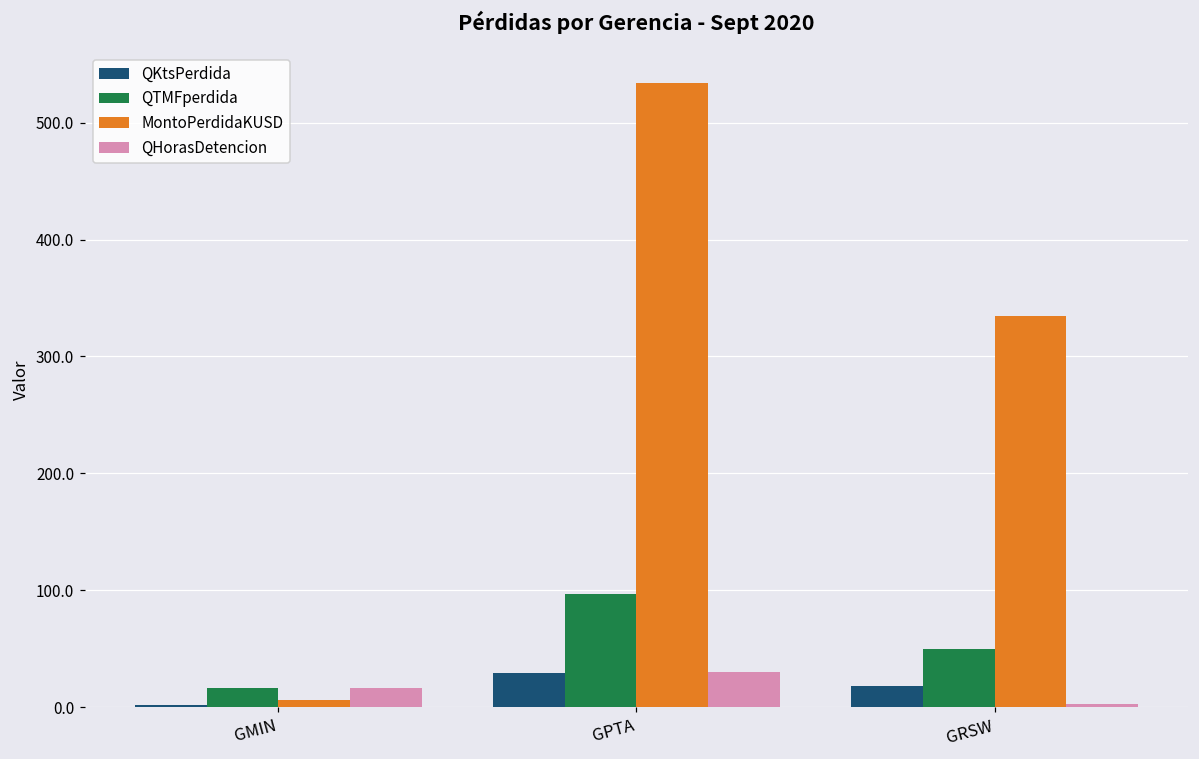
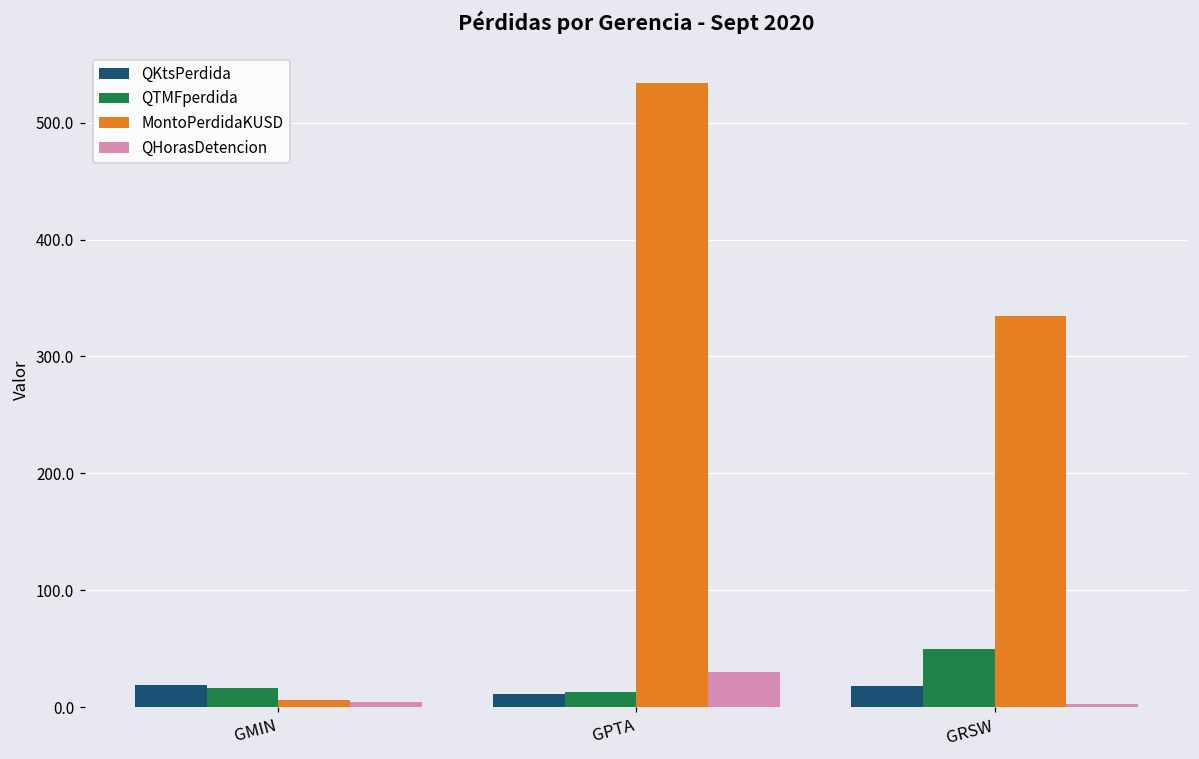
  {
    "QKtsPerdida": {
-     "GMIN": 2,
-     "GPTA": 29,
+     "GMIN": 19,
+     "GPTA": 12,
      "GRSW": 18
    },
    "QTMFperdida": {
      "GMIN": 16,
-     "GPTA": 97,
+     "GPTA": 13,
      "GRSW": 49
    },
    "MontoPerdidaKUSD": {
      "GMIN": 6,
      "GPTA": 534,
      "GRSW": 334
    },
    "QHorasDetencion": {
-     "GMIN": 17,
+     "GMIN": 4,
      "GPTA": 30,
      "GRSW": 3
    }
  }
